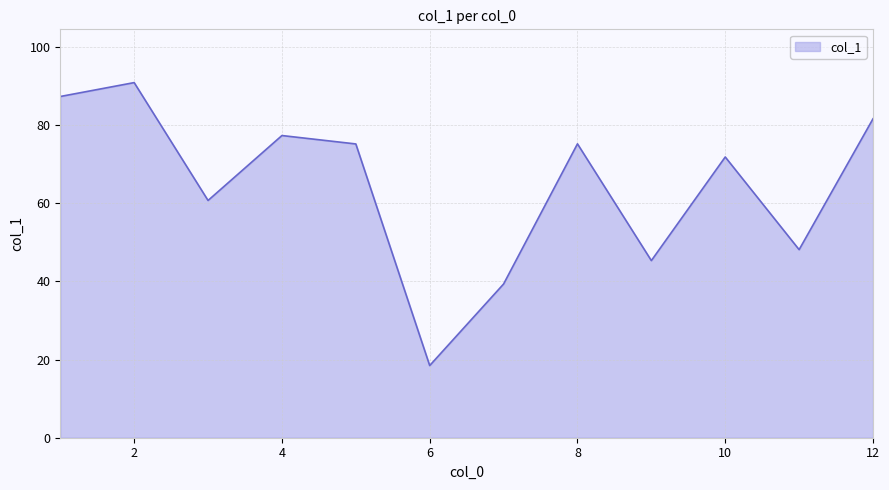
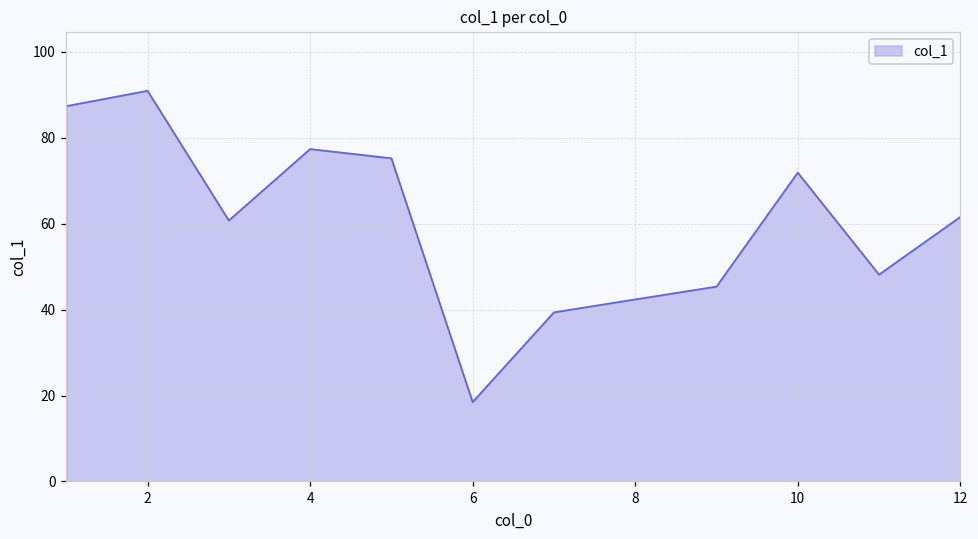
  {
    "2": 91,
    "4": 77,
    "6": 18,
-   "8": 75,
+   "8": 42,
    "10": 72,
-   "12": 82
+   "12": 62
  }
